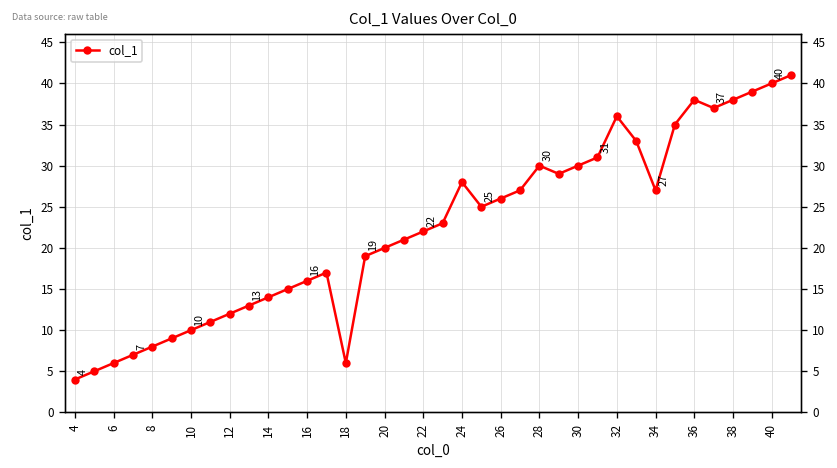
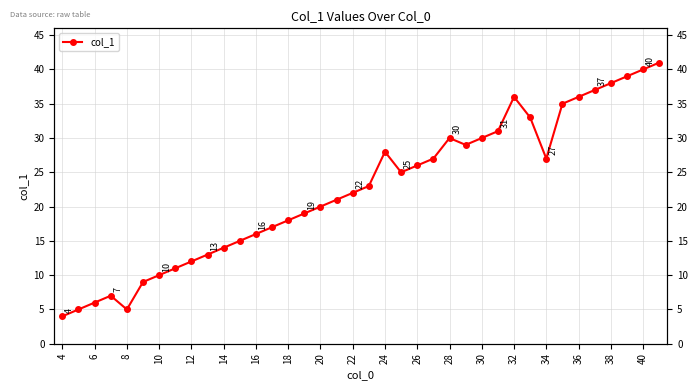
  {
    "6": 6,
-   "8": 8,
+   "8": 5,
    "12": 12,
-   "18": 6,
+   "18": 18,
    "24": 28,
    "32": 36,
-   "36": 38
+   "36": 36
  }
